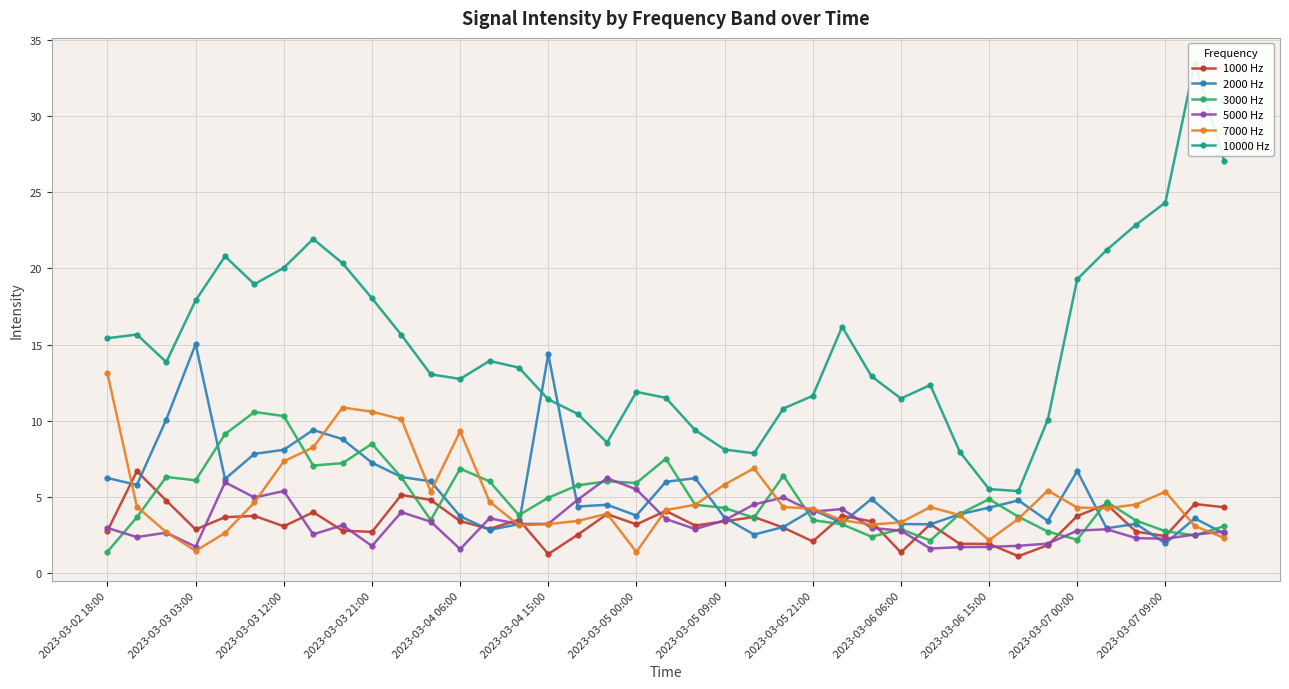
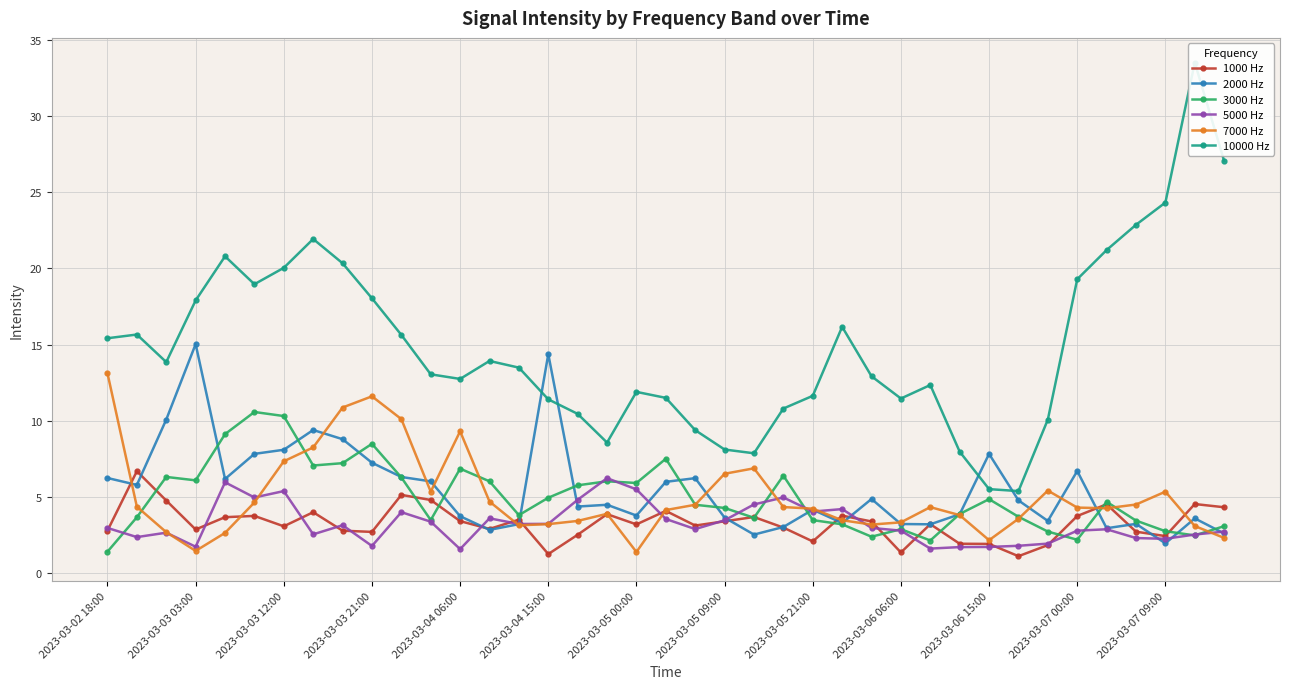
  {
    "1000 Hz": {
      "2023-03-02 18:00": 2.8,
      "2023-03-03 03:00": 2.9,
      "2023-03-03 12:00": 3.1,
      "2023-03-03 21:00": 2.7,
      "2023-03-04 06:00": 3.4,
      "2023-03-04 15:00": 1.3,
      "2023-03-05 00:00": 3.2,
      "2023-03-05 21:00": 2.1,
      "2023-03-06 06:00": 1.4,
      "2023-03-06 15:00": 1.9,
      "2023-03-07 00:00": 3.8,
      "2023-03-07 09:00": 2.4
    },
    "2000 Hz": {
      "2023-03-02 18:00": 6.3,
      "2023-03-03 03:00": 15.0,
      "2023-03-03 12:00": 8.1,
      "2023-03-03 21:00": 7.3,
      "2023-03-04 06:00": 3.7,
      "2023-03-04 15:00": 14.4,
      "2023-03-05 00:00": 3.8,
      "2023-03-05 09:00": 3.7,
-     "2023-03-06 15:00": 4.3,
+     "2023-03-06 15:00": 7.8,
      "2023-03-07 00:00": 6.7,
      "2023-03-07 09:00": 2.0
    },
    "5000 Hz": {
      "2023-03-02 18:00": 3.0,
      "2023-03-03 03:00": 1.7,
      "2023-03-03 12:00": 5.4,
      "2023-03-03 21:00": 1.8,
      "2023-03-04 06:00": 1.6,
      "2023-03-05 00:00": 5.5,
      "2023-03-06 15:00": 1.7,
      "2023-03-07 00:00": 2.8,
      "2023-03-07 09:00": 2.3
    },
    "7000 Hz": {
      "2023-03-02 18:00": 13.1,
      "2023-03-03 03:00": 1.5,
      "2023-03-03 12:00": 7.4,
-     "2023-03-03 21:00": 10.6,
+     "2023-03-03 21:00": 11.6,
      "2023-03-04 06:00": 9.3,
      "2023-03-05 00:00": 1.4,
-     "2023-03-05 09:00": 5.8,
+     "2023-03-05 09:00": 6.5,
      "2023-03-06 15:00": 2.2,
      "2023-03-07 00:00": 4.3,
      "2023-03-07 09:00": 5.4
    }
  }
